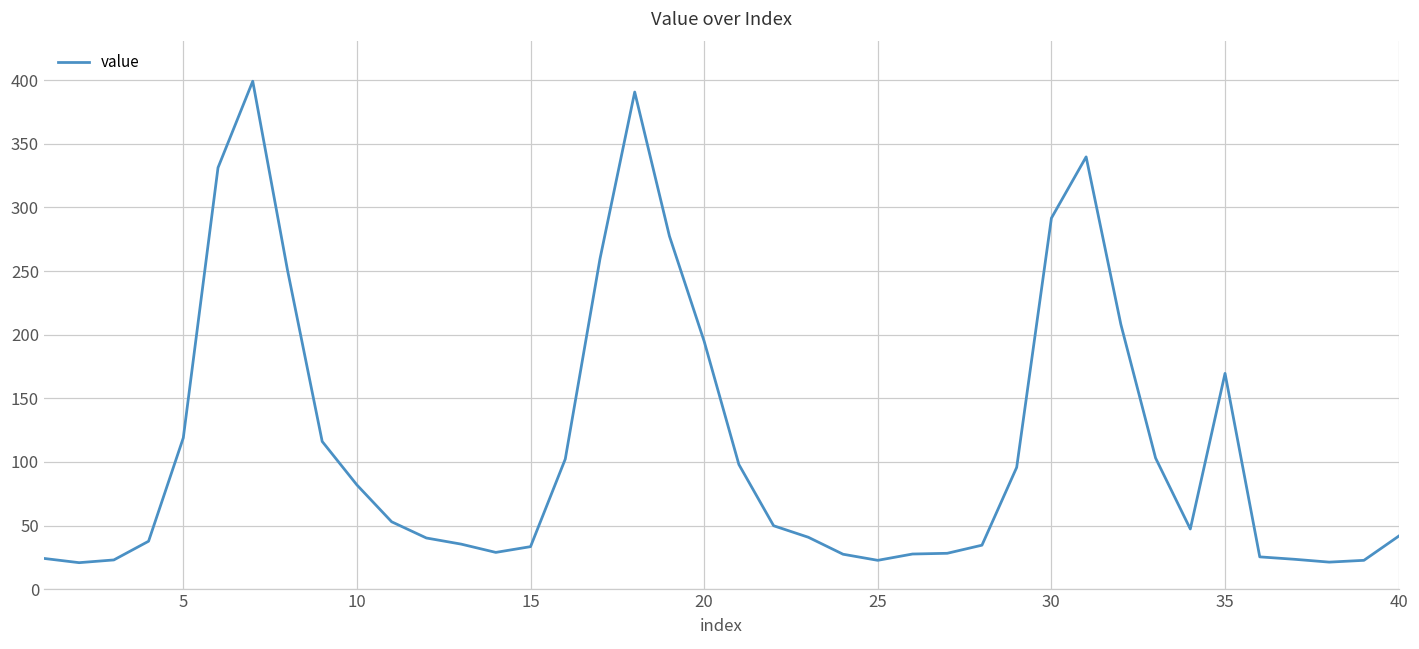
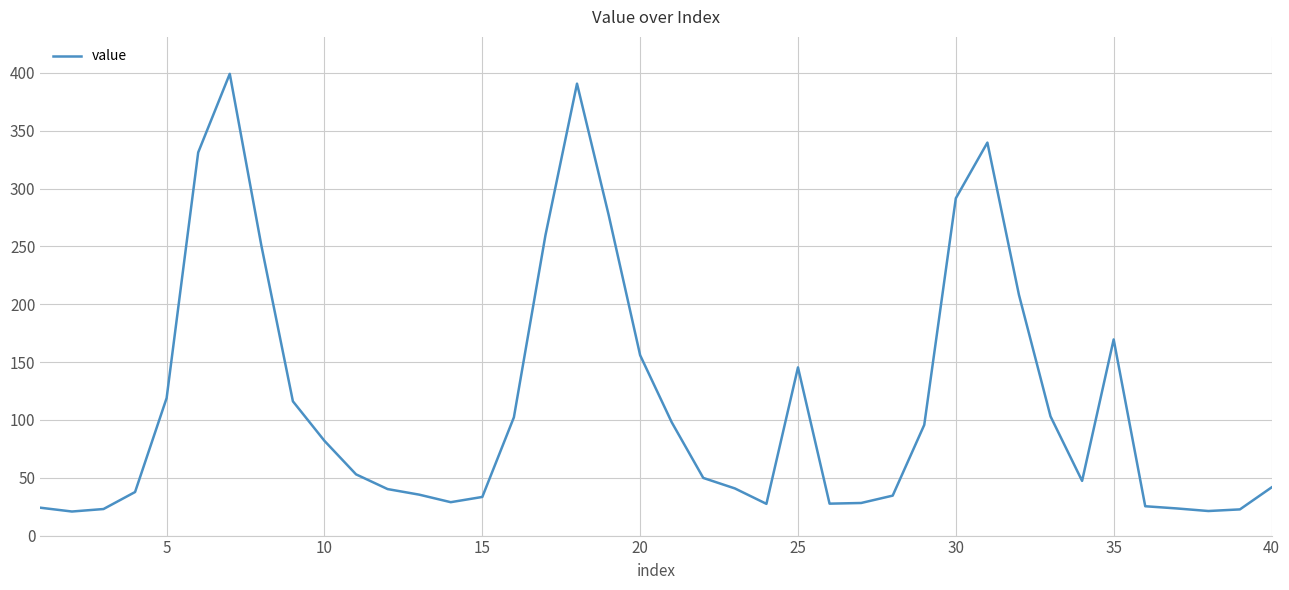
  {
    "5": 119,
    "10": 82,
    "15": 33,
-   "20": 195,
-   "25": 23,
+   "20": 156,
+   "25": 145,
    "30": 292,
    "35": 170,
    "40": 42
  }
